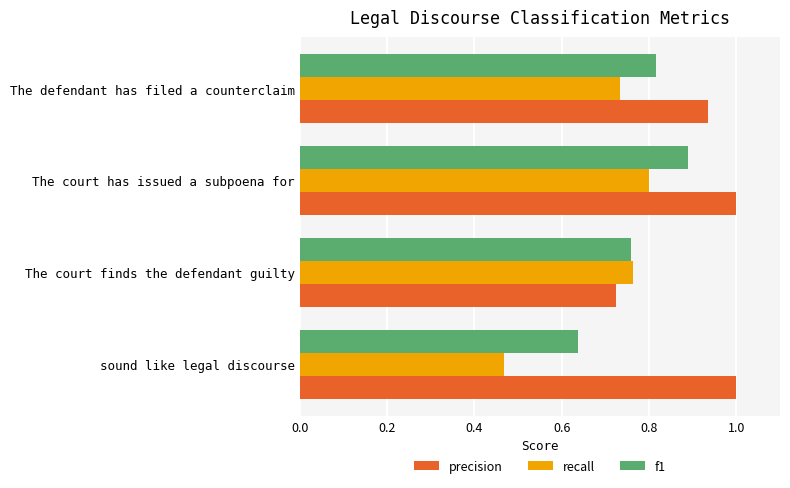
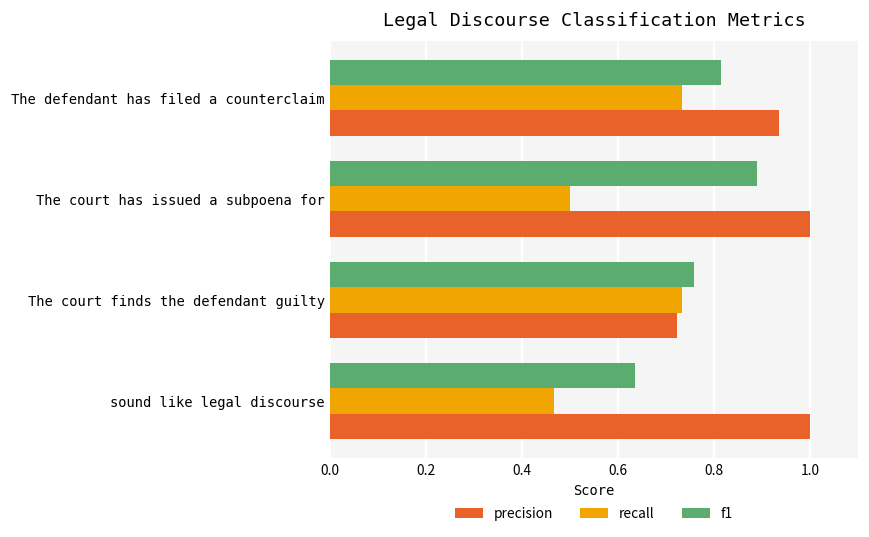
  {
    "precision": {
      "The defendant has filed a counterclaim": 0.94,
      "The court has issued a subpoena for": 1.00,
      "The court finds the defendant guilty": 0.72,
      "sound like legal discourse": 1.00
    },
    "recall": {
      "The defendant has filed a counterclaim": 0.73,
-     "The court has issued a subpoena for": 0.8,
-     "The court finds the defendant guilty": 0.76,
+     "The court has issued a subpoena for": 0.5,
+     "The court finds the defendant guilty": 0.73,
      "sound like legal discourse": 0.47
    },
    "f1": {
      "The defendant has filed a counterclaim": 0.81,
      "The court has issued a subpoena for": 0.89,
      "The court finds the defendant guilty": 0.76,
      "sound like legal discourse": 0.64
    }
  }
